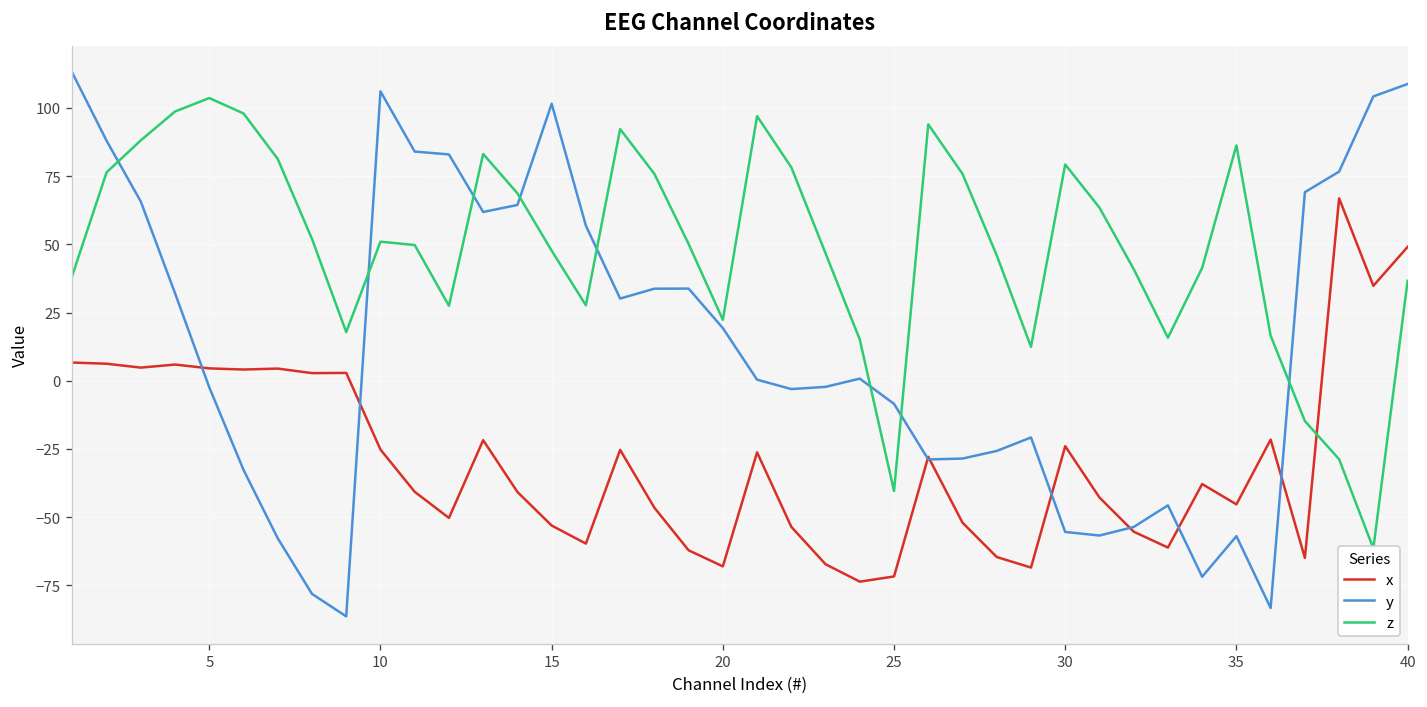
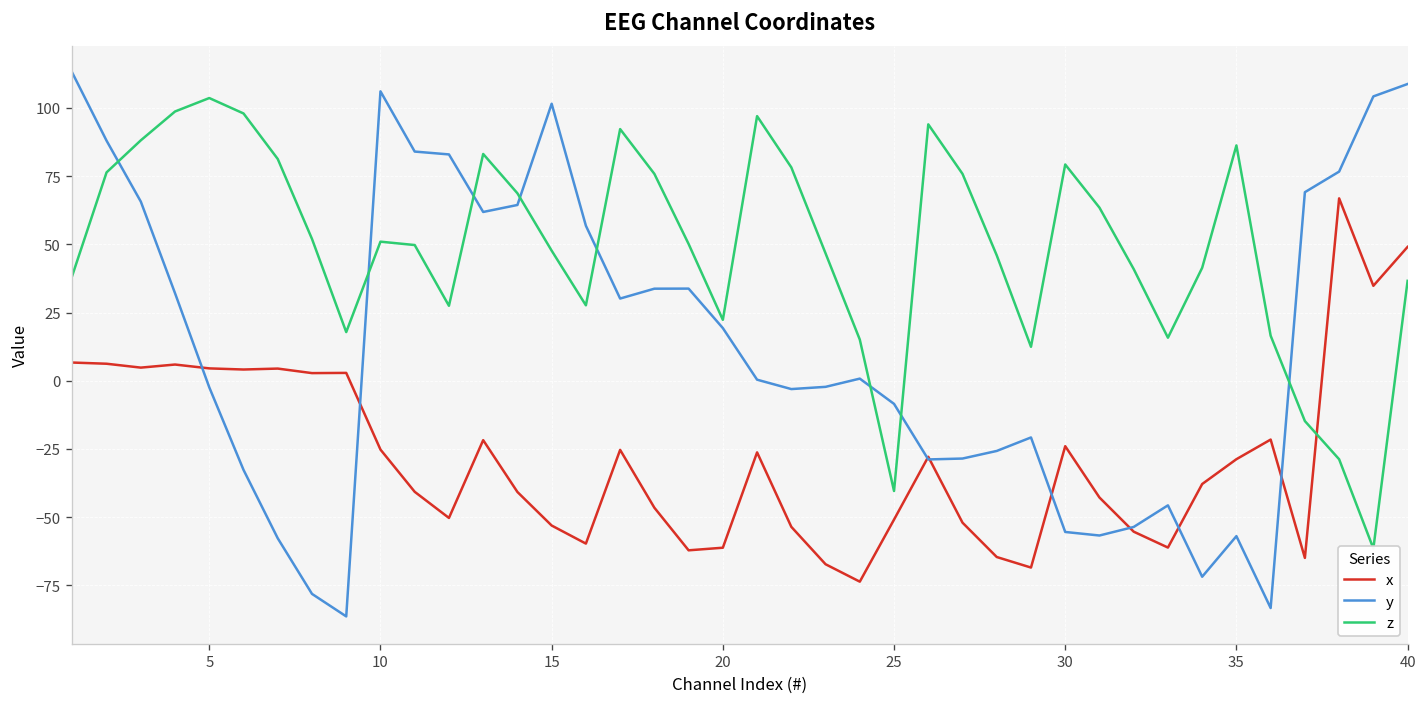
  {
    "x": {
      "5": 5,
      "10": -25,
      "15": -53,
-     "20": -68,
-     "25": -72,
+     "20": -61,
+     "25": -51,
      "30": -24,
-     "35": -45,
+     "35": -29,
      "40": 49
    },
    "y": {
      "5": -2,
      "10": 106,
      "15": 102,
      "20": 19,
      "25": -8,
      "30": -55,
      "35": -57,
      "40": 109
    },
    "z": {
      "5": 104,
      "10": 51,
      "15": 48,
      "20": 22,
      "25": -40,
      "30": 79,
      "35": 86,
      "40": 37
    }
  }
